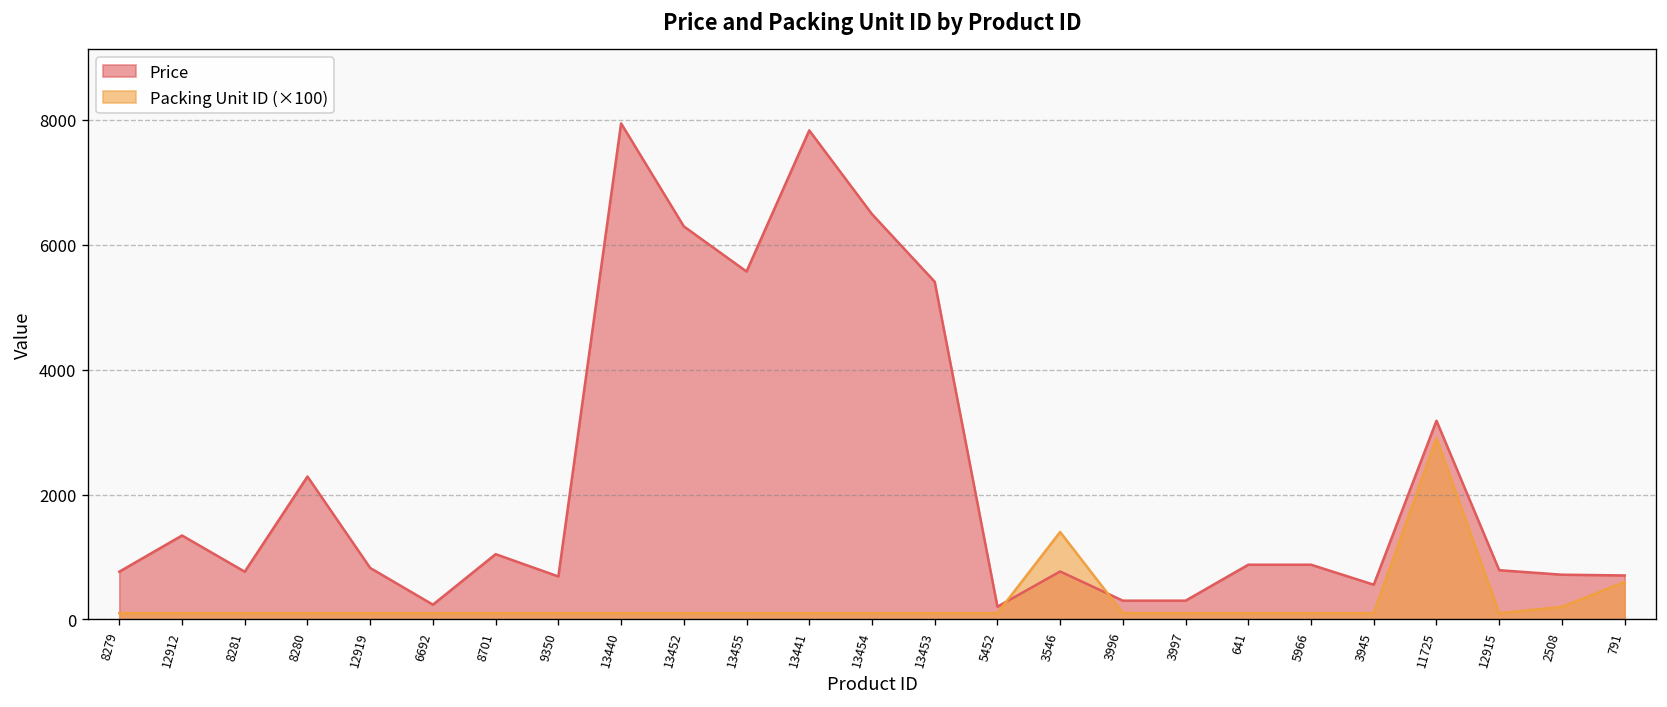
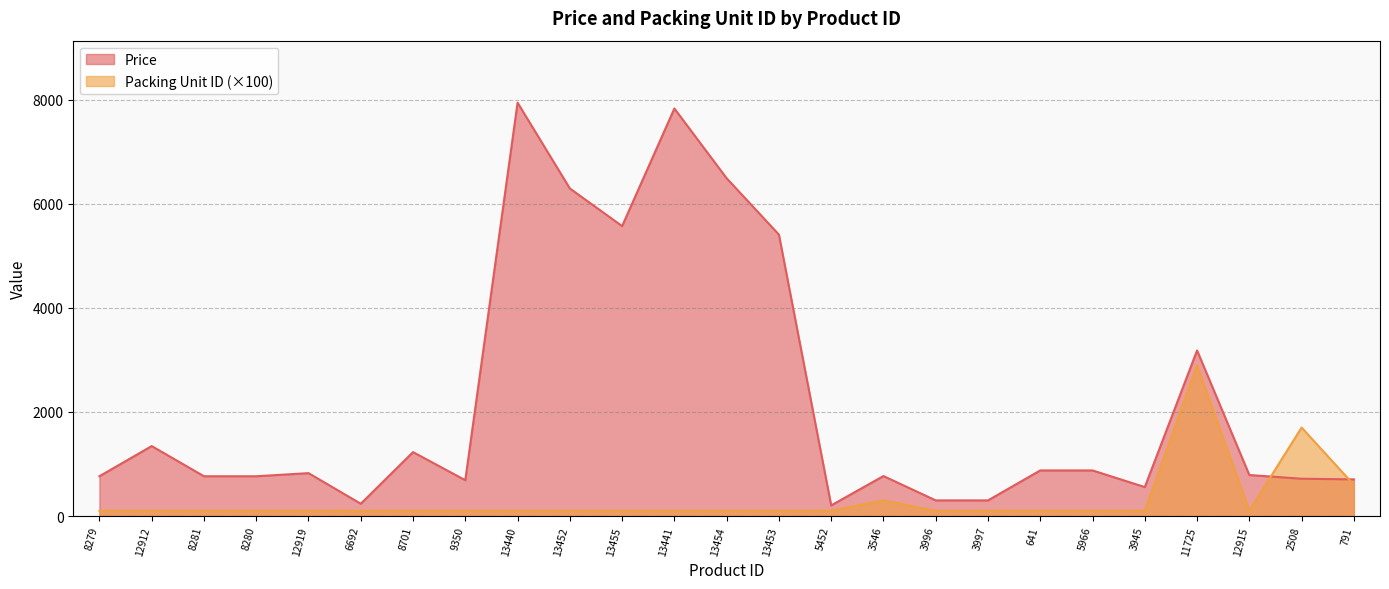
  {
    "Price": {
      "8279": 800,
      "12912": 1300,
      "8281": 800,
-     "8280": 2300,
+     "8280": 800,
      "12919": 800,
      "6692": 200,
-     "8701": 1000,
+     "8701": 1200,
      "9350": 700,
      "13440": 7900,
      "13452": 6300,
      "13455": 5600,
      "13441": 7800,
      "13454": 6500,
      "13453": 5400,
      "5452": 200,
      "3546": 800,
      "3996": 300,
      "3997": 300,
      "641": 900,
      "5966": 900,
      "3945": 600,
      "11725": 3200,
      "12915": 800,
      "2508": 700,
      "791": 700
    },
    "Packing Unit ID (×100)": {
      "8279": 100,
      "12912": 100,
      "8281": 100,
      "8280": 100,
      "12919": 100,
      "6692": 100,
      "8701": 100,
      "9350": 100,
      "13440": 100,
      "13452": 100,
      "13455": 100,
      "13441": 100,
      "13454": 100,
      "13453": 100,
      "5452": 100,
-     "3546": 1400,
+     "3546": 300,
      "3996": 100,
      "3997": 100,
      "641": 100,
      "5966": 100,
      "3945": 100,
      "11725": 2900,
      "12915": 100,
-     "2508": 200,
+     "2508": 1700,
      "791": 600
    }
  }
